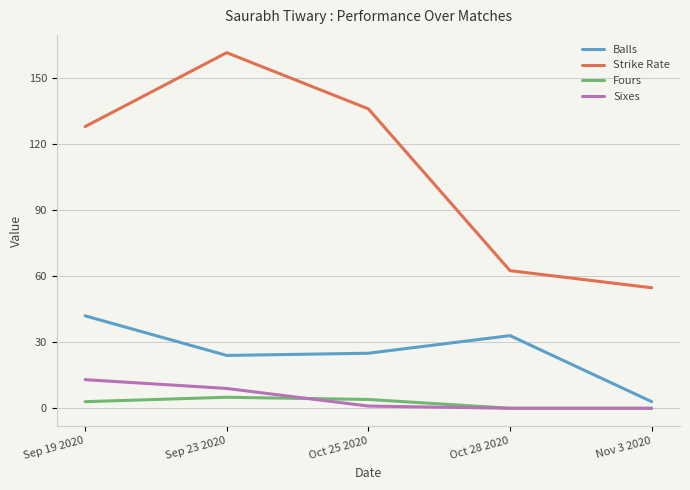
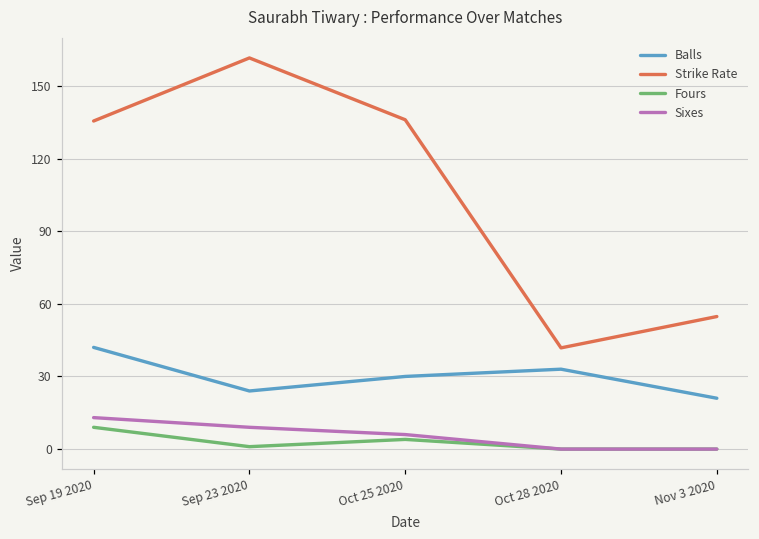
  {
    "Balls": {
      "Sep 19 2020": 42,
      "Sep 23 2020": 24,
-     "Oct 25 2020": 25,
+     "Oct 25 2020": 30,
      "Oct 28 2020": 33,
-     "Nov 3 2020": 3
+     "Nov 3 2020": 21
    },
    "Strike Rate": {
-     "Sep 19 2020": 128,
+     "Sep 19 2020": 135,
      "Sep 23 2020": 162,
      "Oct 25 2020": 136,
-     "Oct 28 2020": 63,
+     "Oct 28 2020": 42,
      "Nov 3 2020": 55
    },
    "Fours": {
-     "Sep 19 2020": 3,
-     "Sep 23 2020": 5,
+     "Sep 19 2020": 9,
+     "Sep 23 2020": 1,
      "Oct 25 2020": 4
    },
    "Sixes": {
      "Sep 19 2020": 13,
      "Sep 23 2020": 9,
-     "Oct 25 2020": 1
+     "Oct 25 2020": 6
    }
  }
